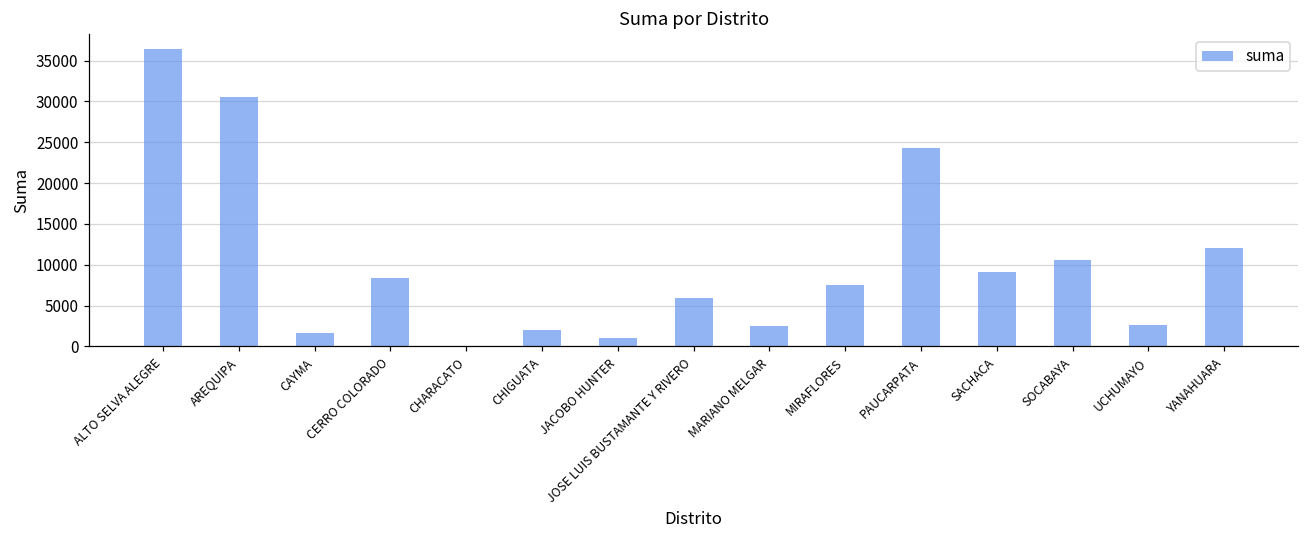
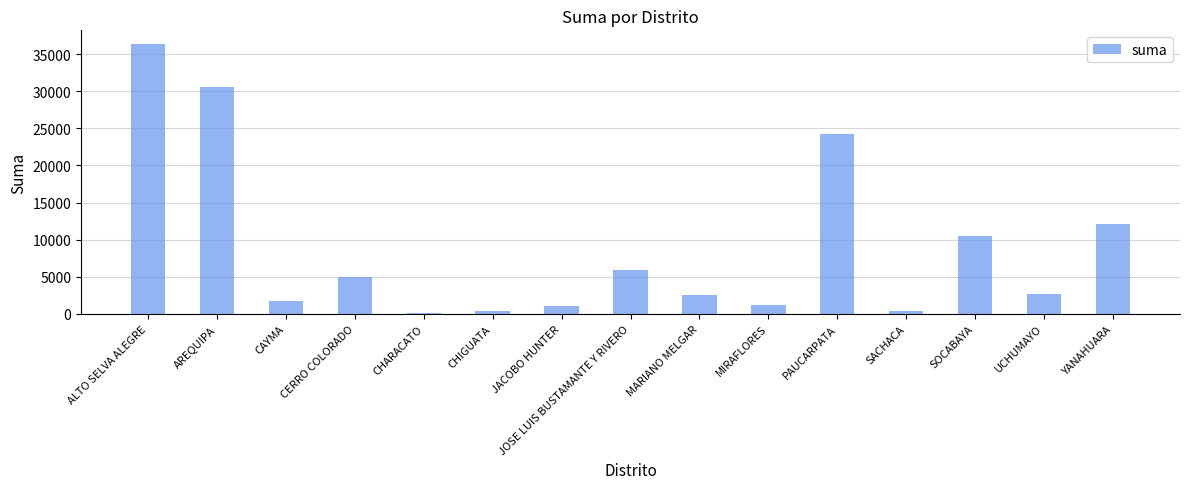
  {
    "ALTO SELVA ALEGRE": 36000,
    "AREQUIPA": 31000,
    "CAYMA": 2000,
-   "CERRO COLORADO": 8000,
-   "CHIGUATA": 2000,
+   "CERRO COLORADO": 5000,
+   "CHIGUATA": 0,
    "JACOBO HUNTER": 1000,
    "JOSE LUIS BUSTAMANTE Y RIVERO": 6000,
    "MARIANO MELGAR": 3000,
-   "MIRAFLORES": 7000,
+   "MIRAFLORES": 1000,
    "PAUCARPATA": 24000,
-   "SACHACA": 9000,
+   "SACHACA": 0,
    "SOCABAYA": 11000,
    "UCHUMAYO": 3000,
    "YANAHUARA": 12000
  }
